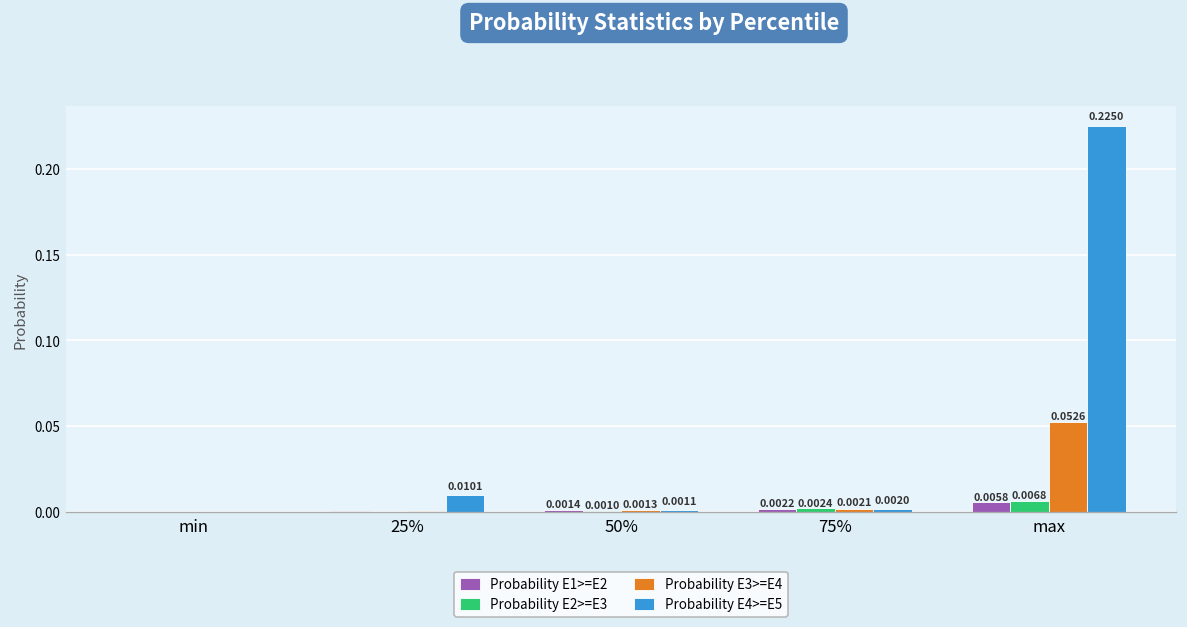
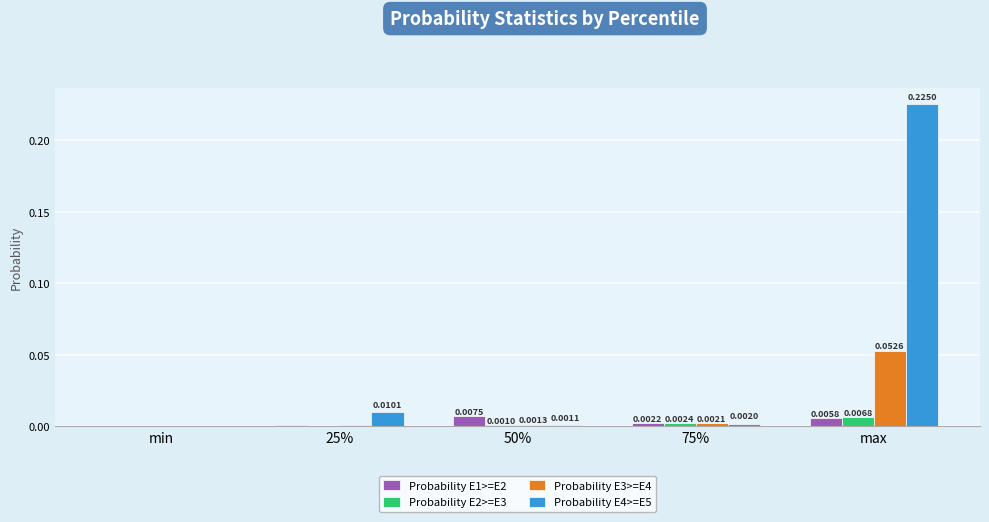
  {
    "Probability E1>=E2": {
-     "50%": 0.0014,
+     "50%": 0.0075,
      "75%": 0.0022,
      "max": 0.0058
    },
    "Probability E2>=E3": {
      "50%": 0.0010,
      "75%": 0.0024,
      "max": 0.0068
    },
    "Probability E3>=E4": {
      "50%": 0.0013,
      "75%": 0.0021,
      "max": 0.0526
    },
    "Probability E4>=E5": {
      "25%": 0.0101,
      "50%": 0.0011,
      "75%": 0.0020,
      "max": 0.2250
    }
  }
